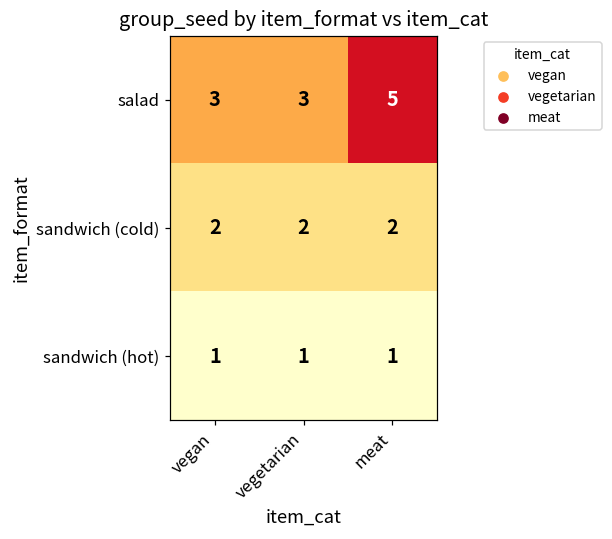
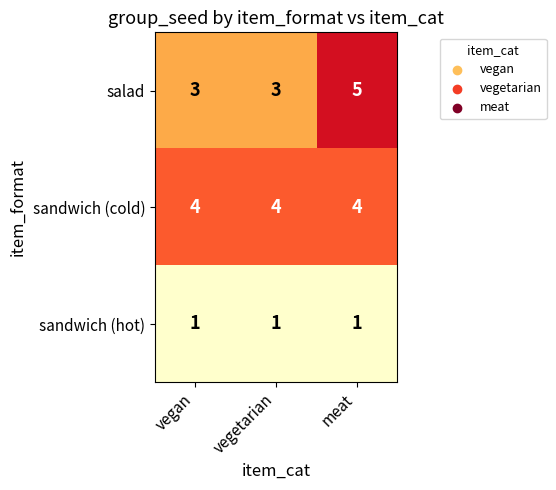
  {
    "salad": {
      "vegan": 3,
      "vegetarian": 3,
      "meat": 5
    },
    "sandwich (cold)": {
-     "vegan": 2,
-     "vegetarian": 2,
-     "meat": 2
+     "vegan": 4,
+     "vegetarian": 4,
+     "meat": 4
    },
    "sandwich (hot)": {
      "vegan": 1,
      "vegetarian": 1,
      "meat": 1
    }
  }
